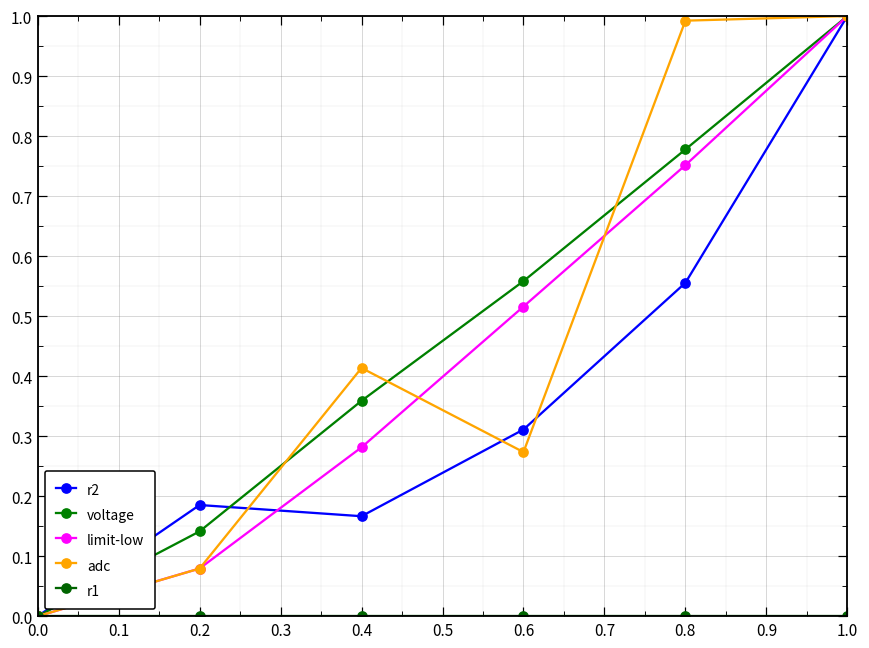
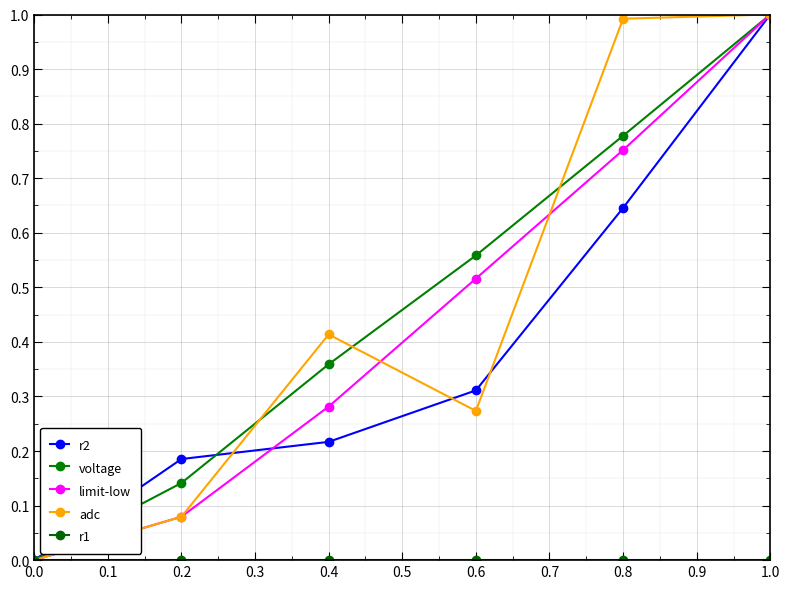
  {
    "r2": {
      "0.2": 0.19,
-     "0.4": 0.17,
+     "0.4": 0.22,
      "0.6": 0.31,
-     "0.8": 0.56
+     "0.8": 0.65
    },
    "limit-low": {
      "0.4": 0.28,
      "0.6": 0.52,
      "0.8": 0.75
    },
    "adc": {
      "0.4": 0.41,
      "0.6": 0.27,
      "0.8": 0.99
    }
  }
